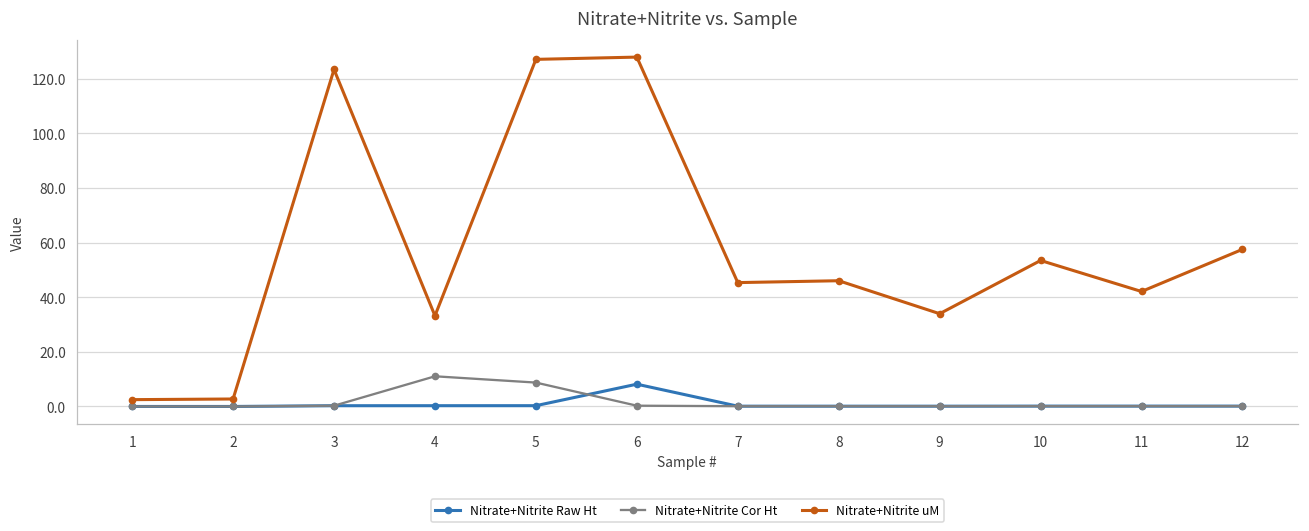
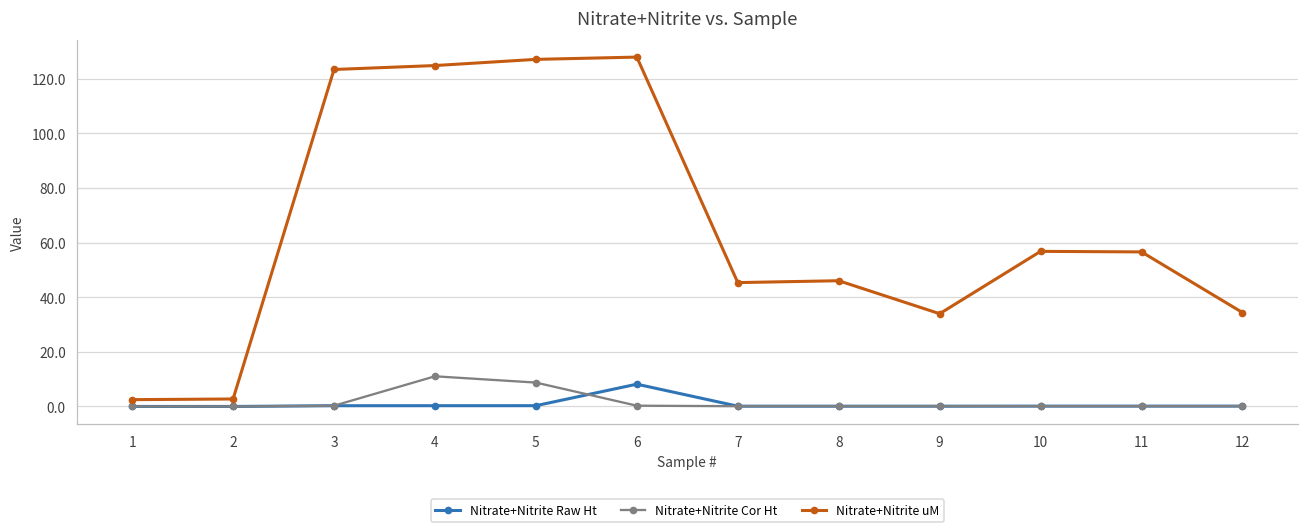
  {
    "Nitrate+Nitrite Raw Ht": {
      "4": 0,
      "5": 0,
      "6": 8
    },
    "Nitrate+Nitrite Cor Ht": {
      "4": 11,
      "5": 9,
      "6": 0
    },
    "Nitrate+Nitrite uM": {
      "1": 3,
      "2": 3,
      "3": 123,
-     "4": 33,
+     "4": 125,
      "5": 127,
      "6": 128,
      "7": 45,
      "8": 46,
      "9": 34,
-     "10": 53,
-     "11": 42,
-     "12": 58
+     "10": 57,
+     "11": 57,
+     "12": 34
    }
  }
